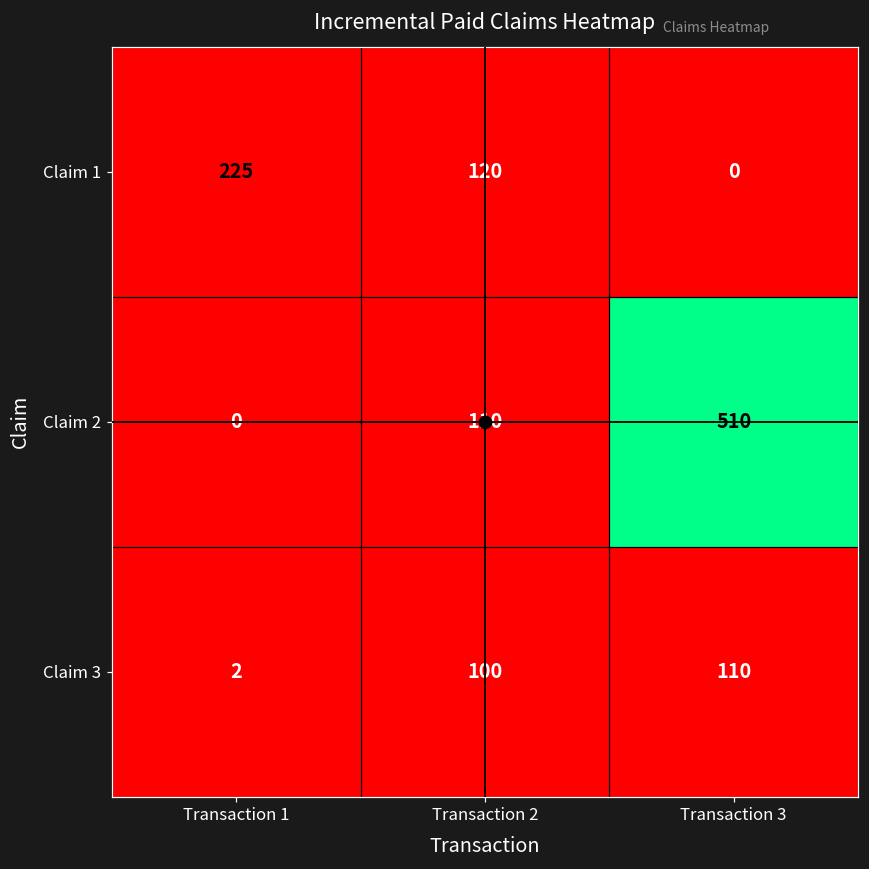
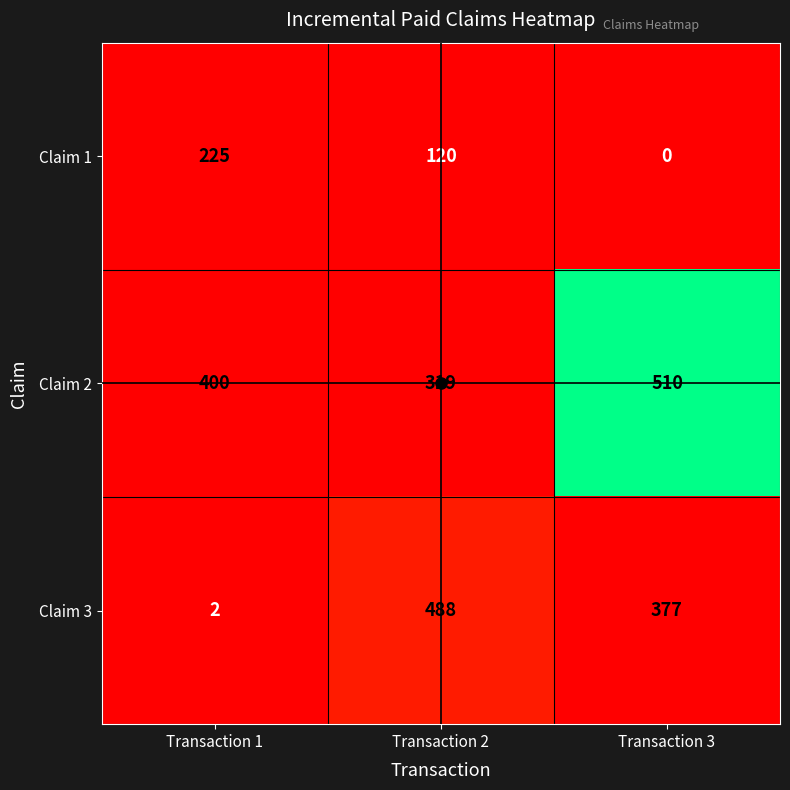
  {
    "Claim 1": {
      "Transaction 1": 225,
      "Transaction 2": 120,
      "Transaction 3": 0
    },
    "Claim 2": {
-     "Transaction 1": 0,
-     "Transaction 2": 110,
+     "Transaction 1": 400,
+     "Transaction 2": 319,
      "Transaction 3": 510
    },
    "Claim 3": {
      "Transaction 1": 2,
-     "Transaction 2": 100,
-     "Transaction 3": 110
+     "Transaction 2": 488,
+     "Transaction 3": 377
    }
  }
